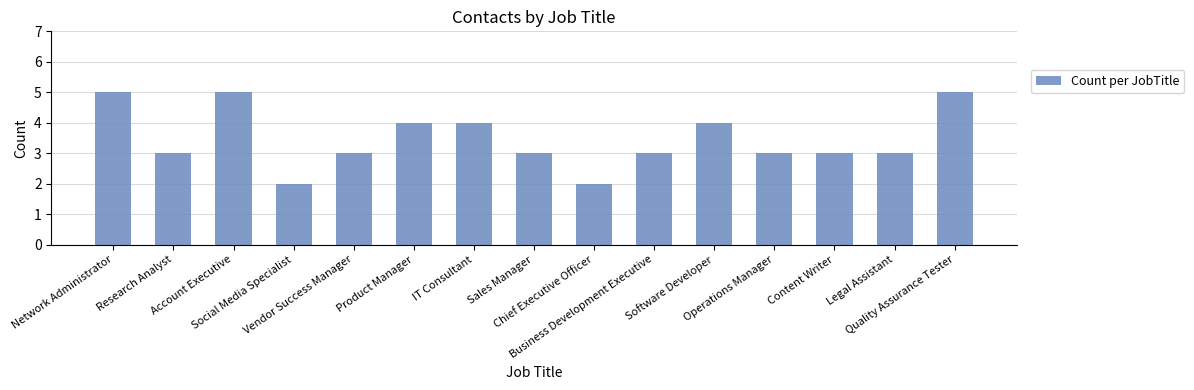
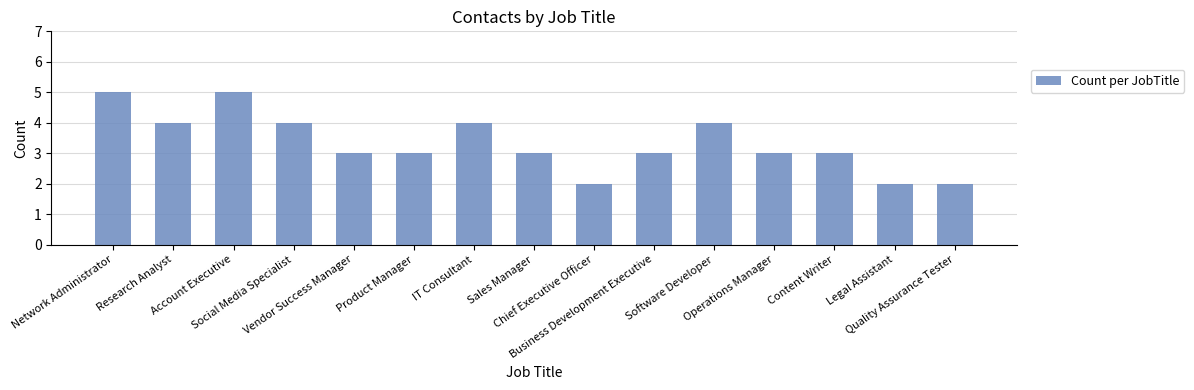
  {
    "Network Administrator": 5,
-   "Research Analyst": 3,
+   "Research Analyst": 4,
    "Account Executive": 5,
-   "Social Media Specialist": 2,
+   "Social Media Specialist": 4,
    "Vendor Success Manager": 3,
-   "Product Manager": 4,
+   "Product Manager": 3,
    "IT Consultant": 4,
    "Sales Manager": 3,
    "Chief Executive Officer": 2,
    "Business Development Executive": 3,
    "Software Developer": 4,
    "Operations Manager": 3,
    "Content Writer": 3,
-   "Legal Assistant": 3,
-   "Quality Assurance Tester": 5
+   "Legal Assistant": 2,
+   "Quality Assurance Tester": 2
  }
